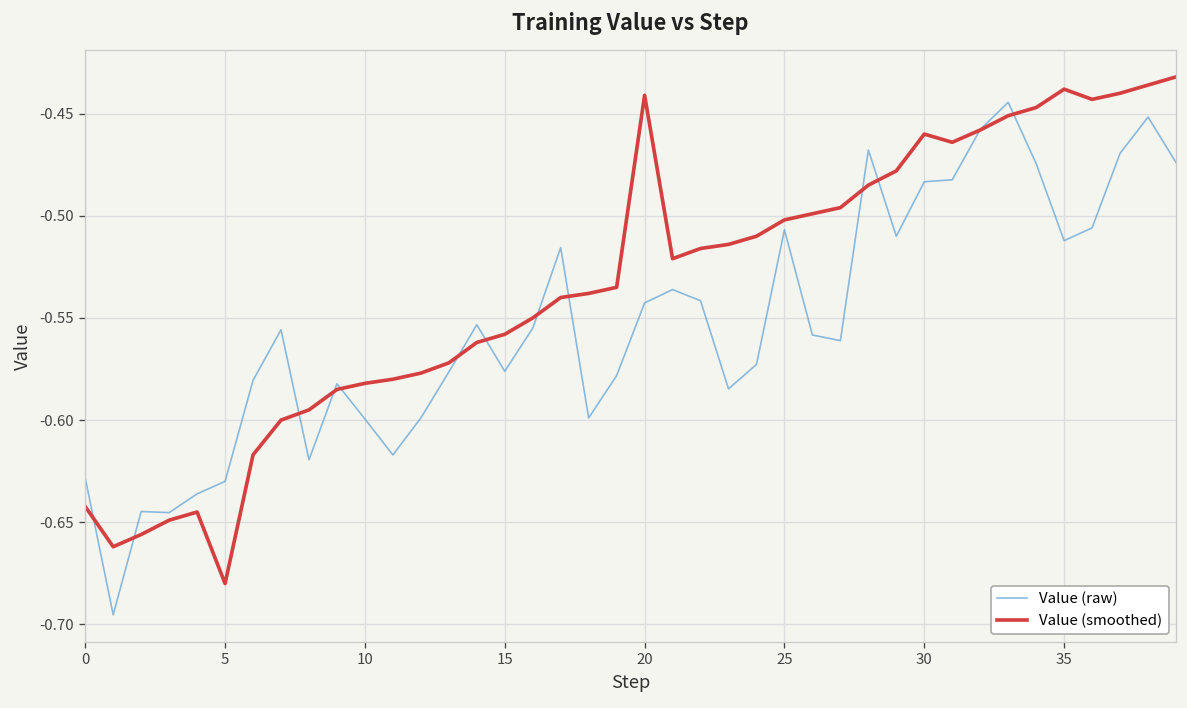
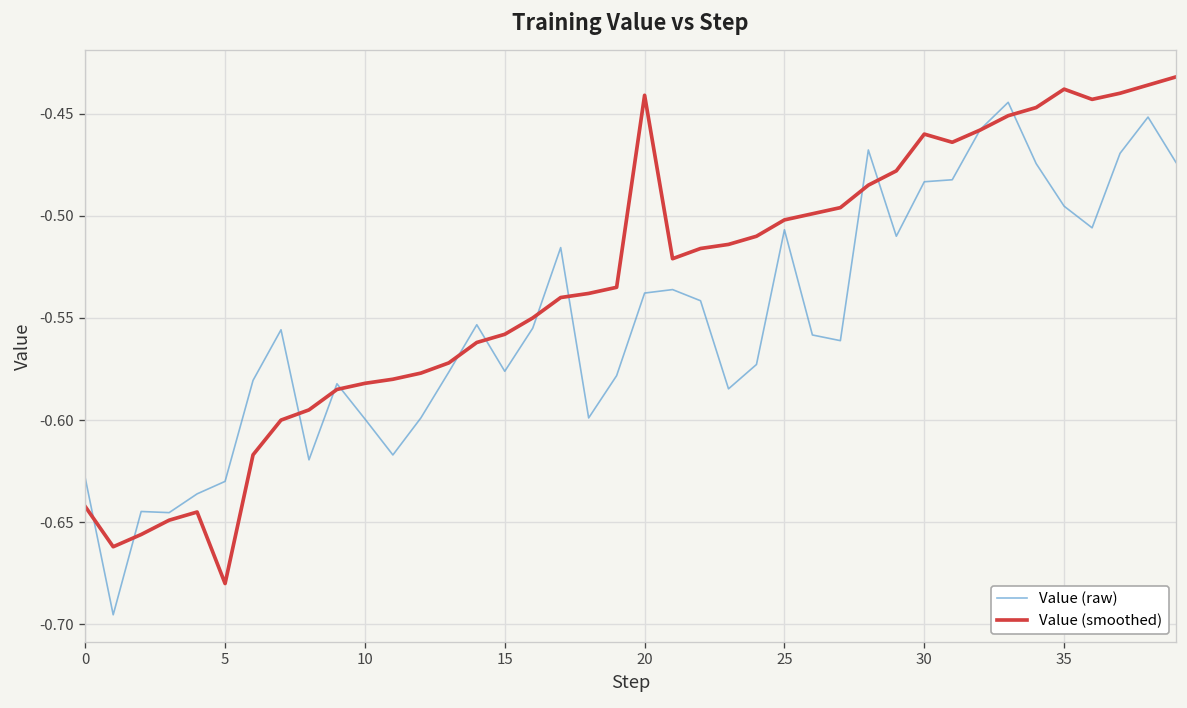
  {
    "Value (raw)": {
      "0": -0.628,
      "5": -0.630,
      "10": -0.599,
      "15": -0.576,
-     "20": -0.543,
+     "20": -0.538,
      "25": -0.507,
      "30": -0.483,
-     "35": -0.512
+     "35": -0.495
    },
    "Value (smoothed)": {
      "0": -0.642,
      "5": -0.680,
      "10": -0.582,
      "15": -0.558,
      "20": -0.441,
      "25": -0.502,
      "30": -0.460,
      "35": -0.438
    }
  }
